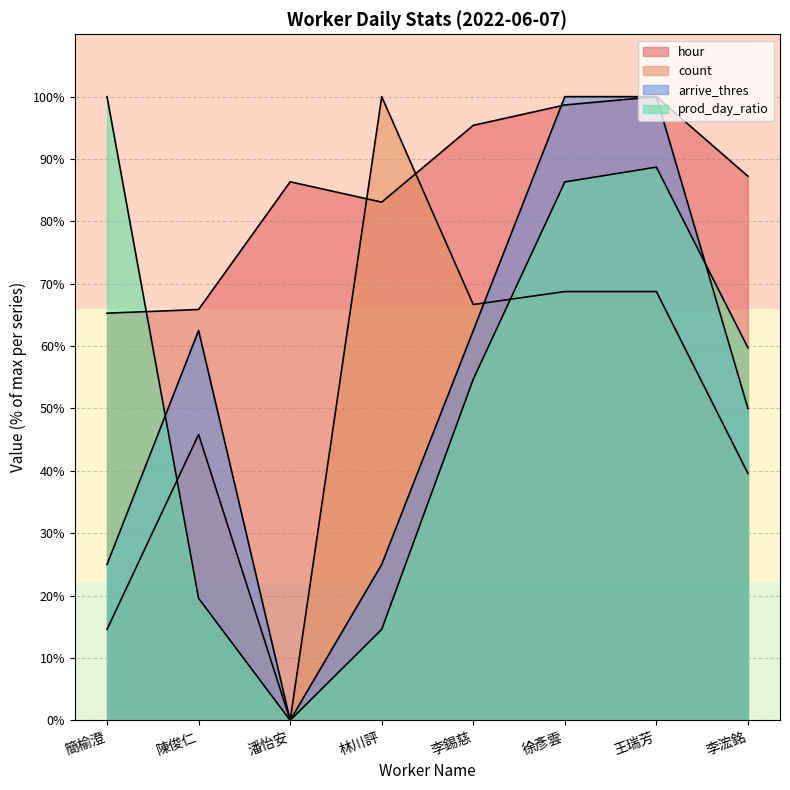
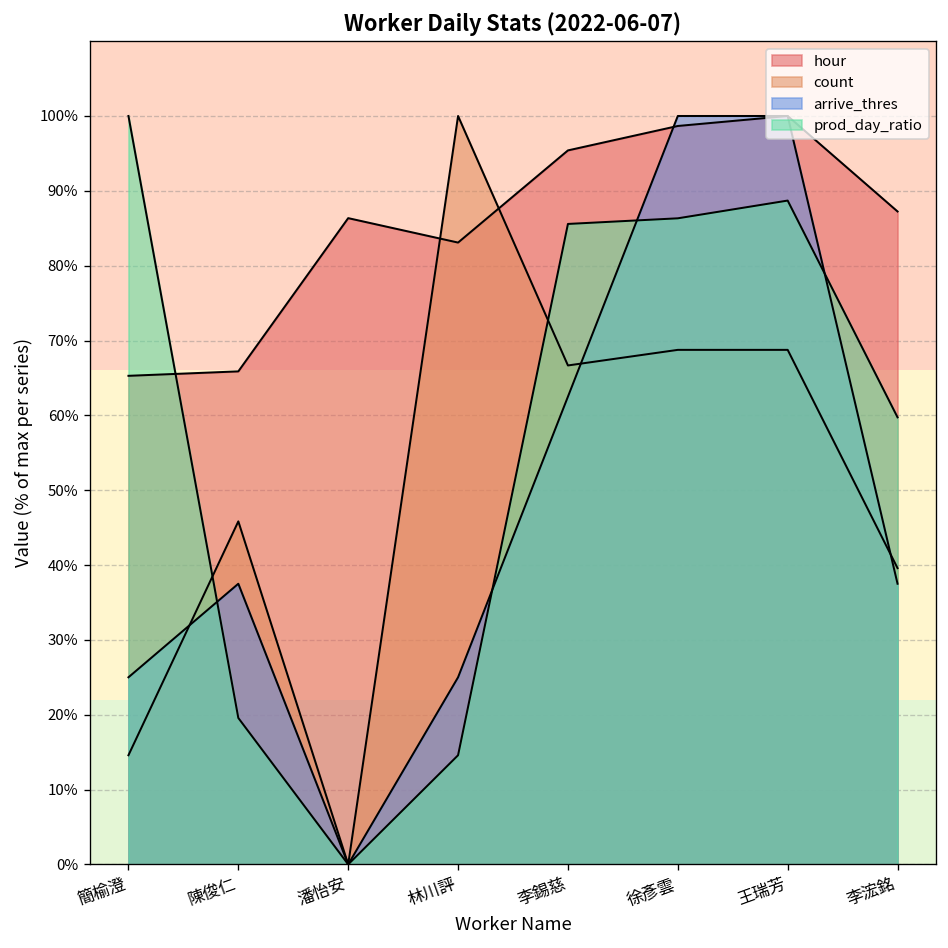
  {
    "arrive_thres": {
      "簡榆澄": "25%",
-     "陳俊仁": "63%",
+     "陳俊仁": "38%",
      "林川評": "25%",
      "李錫慈": "63%",
      "徐彥雲": "100%",
-     "李浤銘": "50%"
+     "李浤銘": "38%"
    },
    "prod_day_ratio": {
      "簡榆澄": "100%",
      "陳俊仁": "20%",
      "林川評": "15%",
-     "李錫慈": "55%",
+     "李錫慈": "86%",
      "徐彥雲": "86%",
      "王瑞芳": "89%",
      "李浤銘": "60%"
    }
  }
